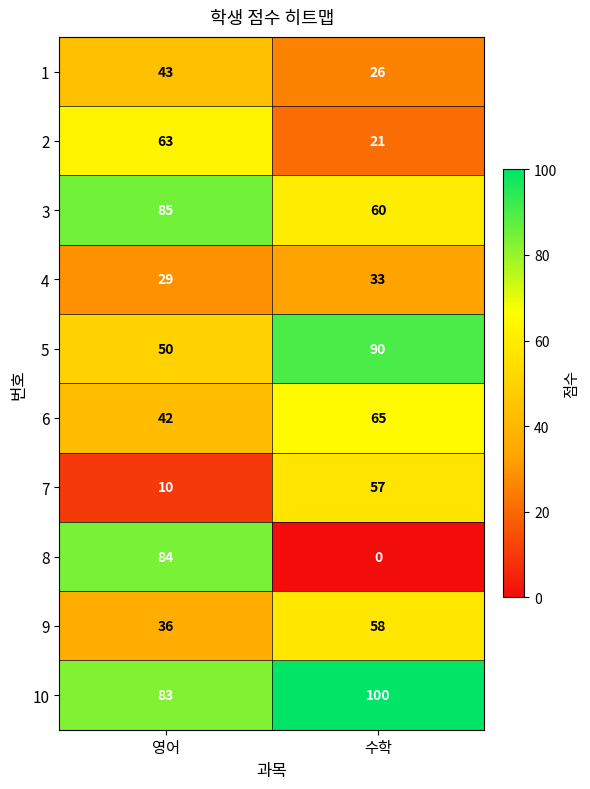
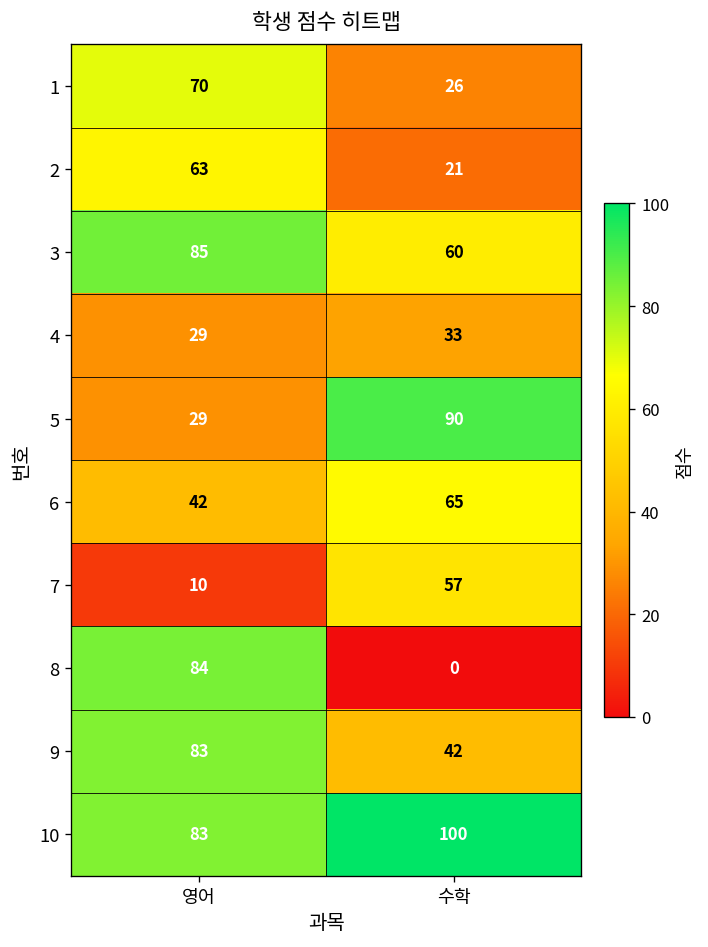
  {
    "1": {
-     "영어": 43,
+     "영어": 70,
      "수학": 26
    },
    "2": {
      "영어": 63,
      "수학": 21
    },
    "3": {
      "영어": 85,
      "수학": 60
    },
    "4": {
      "영어": 29,
      "수학": 33
    },
    "5": {
-     "영어": 50,
+     "영어": 29,
      "수학": 90
    },
    "6": {
      "영어": 42,
      "수학": 65
    },
    "7": {
      "영어": 10,
      "수학": 57
    },
    "8": {
      "영어": 84,
      "수학": 0
    },
    "9": {
-     "영어": 36,
-     "수학": 58
+     "영어": 83,
+     "수학": 42
    },
    "10": {
      "영어": 83,
      "수학": 100
    }
  }
